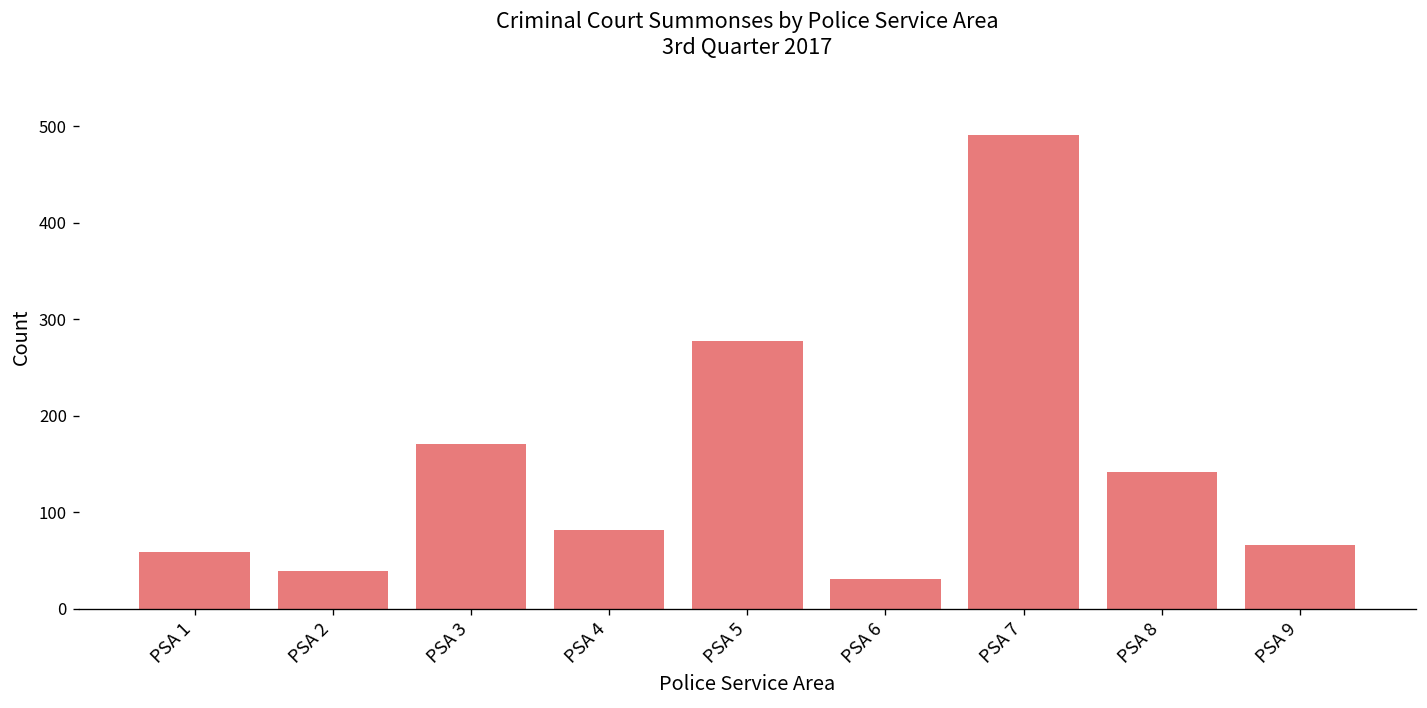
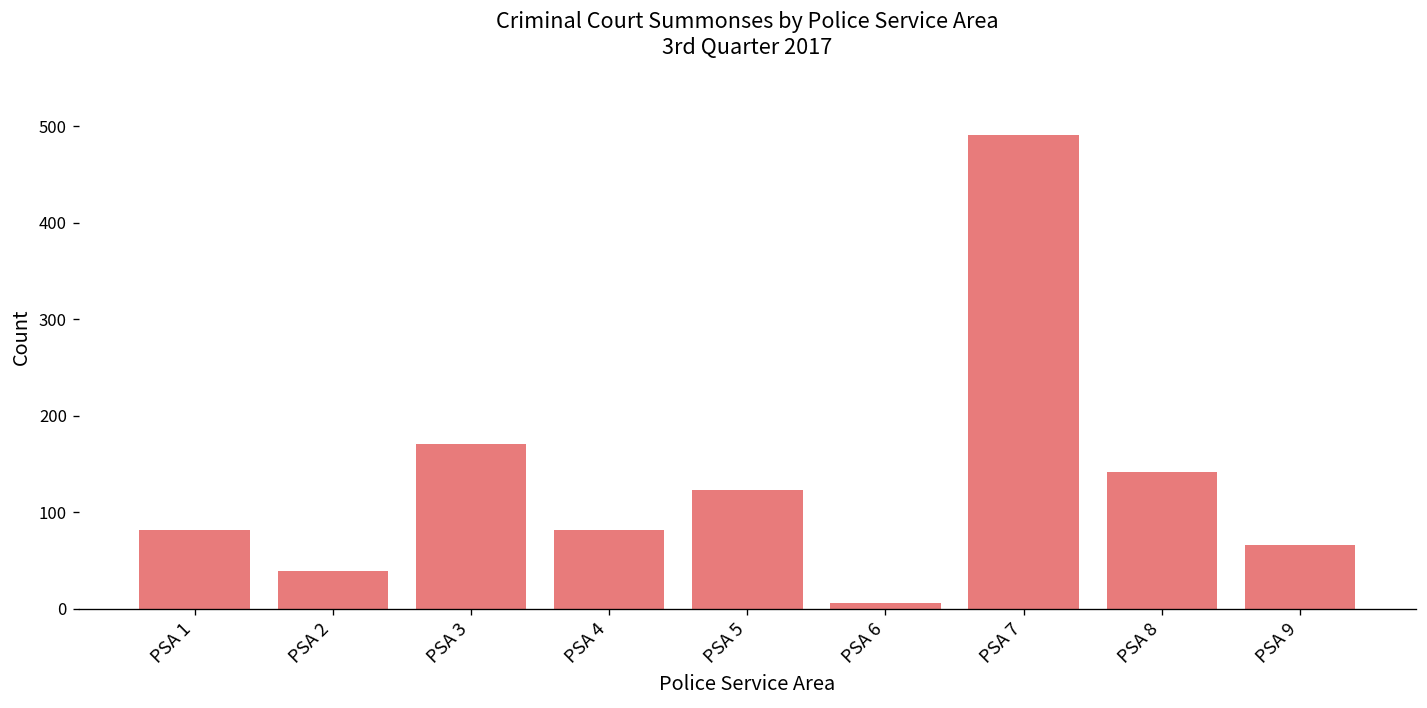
  {
-   "PSA 1": 60,
+   "PSA 1": 80,
    "PSA 2": 40,
    "PSA 3": 170,
    "PSA 4": 80,
-   "PSA 5": 280,
-   "PSA 6": 30,
+   "PSA 5": 120,
+   "PSA 6": 10,
    "PSA 7": 490,
    "PSA 8": 140,
    "PSA 9": 70
  }
